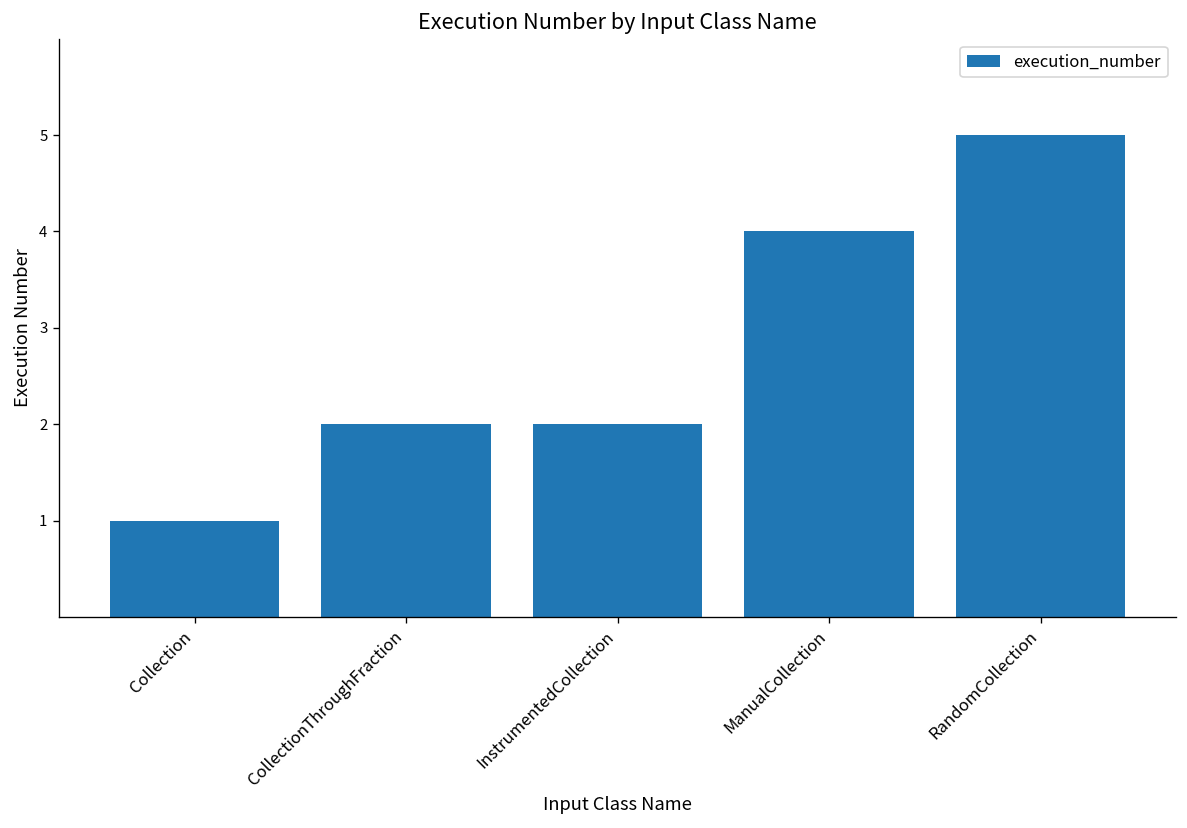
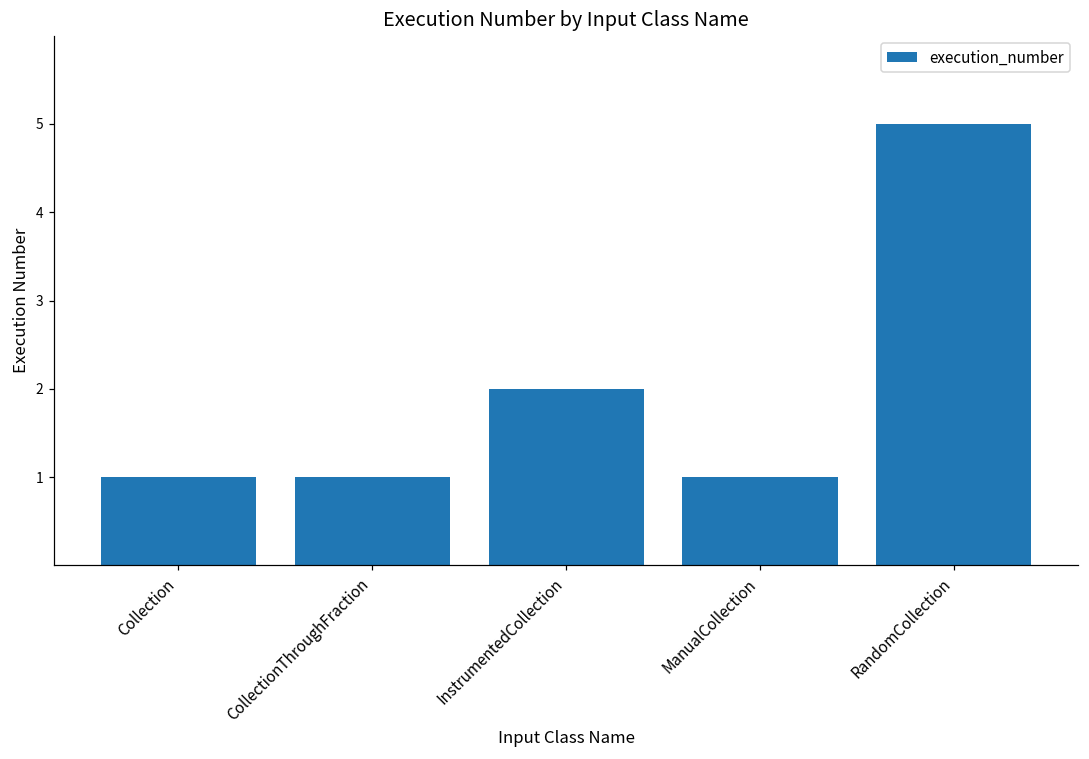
  {
    "Collection": 1,
-   "CollectionThroughFraction": 2,
+   "CollectionThroughFraction": 1,
    "InstrumentedCollection": 2,
-   "ManualCollection": 4,
+   "ManualCollection": 1,
    "RandomCollection": 5
  }
